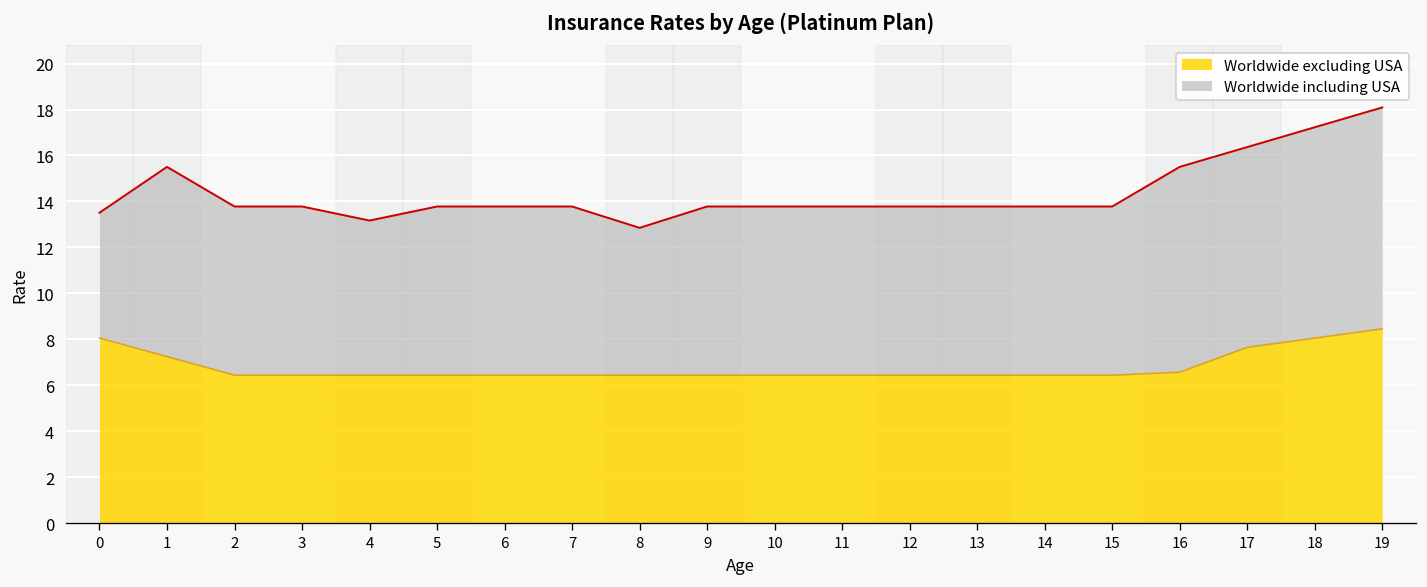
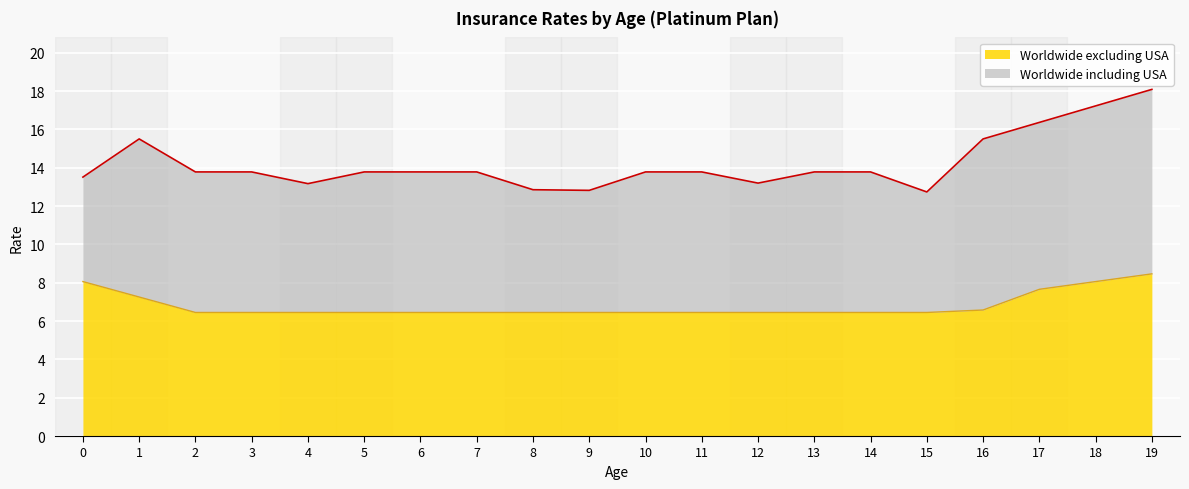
  {
    "Worldwide including USA": {
      "0": 13.5,
      "1": 15.5,
      "2": 13.8,
      "3": 13.8,
      "4": 13.2,
      "5": 13.8,
      "6": 13.8,
      "7": 13.8,
      "8": 12.9,
-     "9": 13.8,
+     "9": 12.8,
      "10": 13.8,
      "11": 13.8,
-     "12": 13.8,
+     "12": 13.2,
      "13": 13.8,
      "14": 13.8,
-     "15": 13.8,
+     "15": 12.7,
      "16": 15.5,
      "17": 16.4,
      "18": 17.2,
      "19": 18.1
    },
    "Worldwide excluding USA": {
      "0": 8.1,
      "1": 7.3,
      "2": 6.4,
      "3": 6.4,
      "4": 6.4,
      "5": 6.4,
      "6": 6.4,
      "7": 6.4,
      "8": 6.4,
      "9": 6.4,
      "10": 6.4,
      "11": 6.4,
      "12": 6.4,
      "13": 6.4,
      "14": 6.4,
      "15": 6.4,
      "16": 6.6,
      "17": 7.7,
      "18": 8.1,
      "19": 8.5
    }
  }
